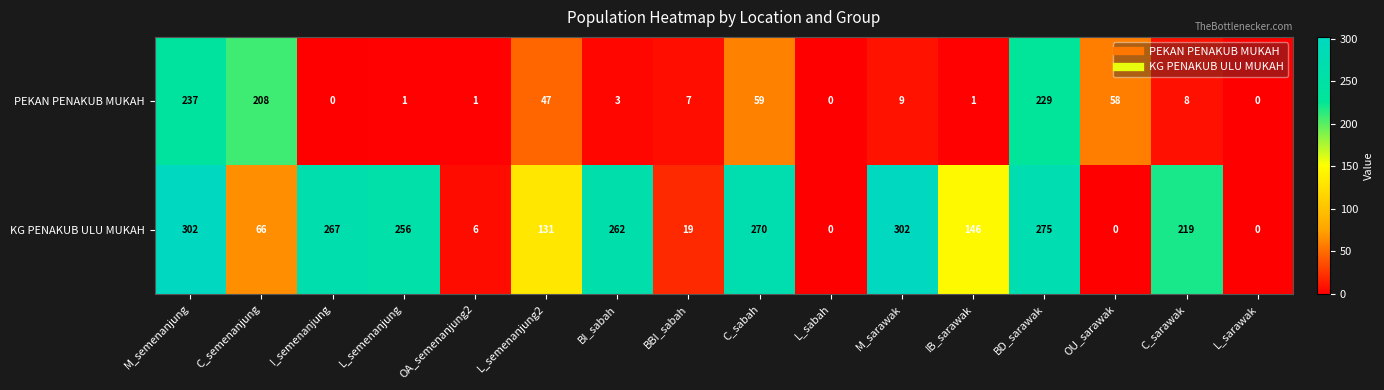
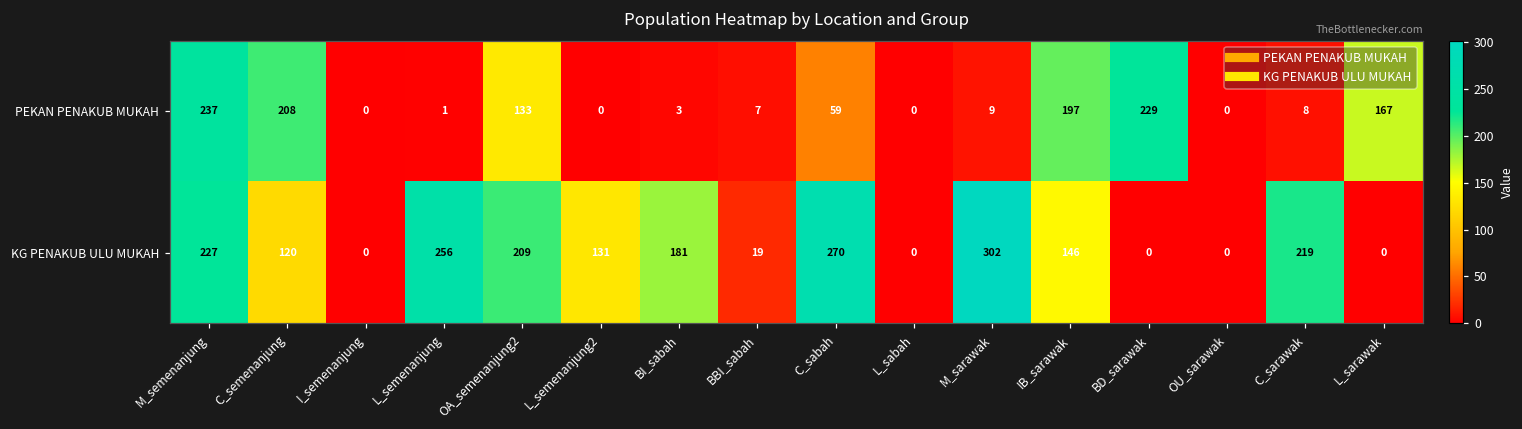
  {
    "PEKAN PENAKUB MUKAH": {
      "M_semenanjung": 237,
      "C_semenanjung": 208,
      "I_semenanjung": 0,
      "L_semenanjung": 1,
-     "OA_semenanjung2": 1,
-     "L_semenanjung2": 47,
+     "OA_semenanjung2": 133,
+     "L_semenanjung2": 0,
      "BI_sabah": 3,
      "BBI_sabah": 7,
      "C_sabah": 59,
      "L_sabah": 0,
      "M_sarawak": 9,
-     "IB_sarawak": 1,
+     "IB_sarawak": 197,
      "BD_sarawak": 229,
-     "OU_sarawak": 58,
+     "OU_sarawak": 0,
      "C_sarawak": 8,
-     "L_sarawak": 0
+     "L_sarawak": 167
    },
    "KG PENAKUB ULU MUKAH": {
-     "M_semenanjung": 302,
-     "C_semenanjung": 66,
-     "I_semenanjung": 267,
+     "M_semenanjung": 227,
+     "C_semenanjung": 120,
+     "I_semenanjung": 0,
      "L_semenanjung": 256,
-     "OA_semenanjung2": 6,
+     "OA_semenanjung2": 209,
      "L_semenanjung2": 131,
-     "BI_sabah": 262,
+     "BI_sabah": 181,
      "BBI_sabah": 19,
      "C_sabah": 270,
      "L_sabah": 0,
      "M_sarawak": 302,
      "IB_sarawak": 146,
-     "BD_sarawak": 275,
+     "BD_sarawak": 0,
      "OU_sarawak": 0,
      "C_sarawak": 219,
      "L_sarawak": 0
    }
  }
